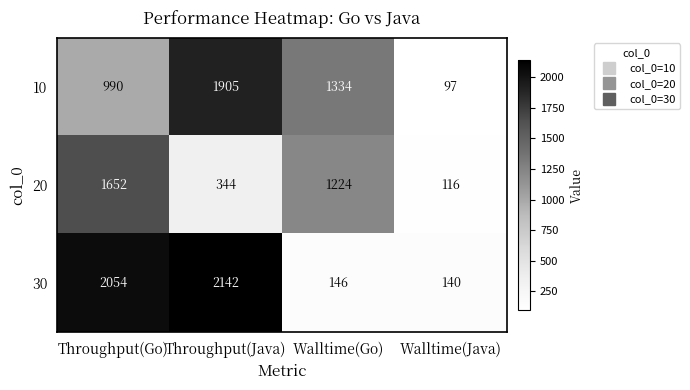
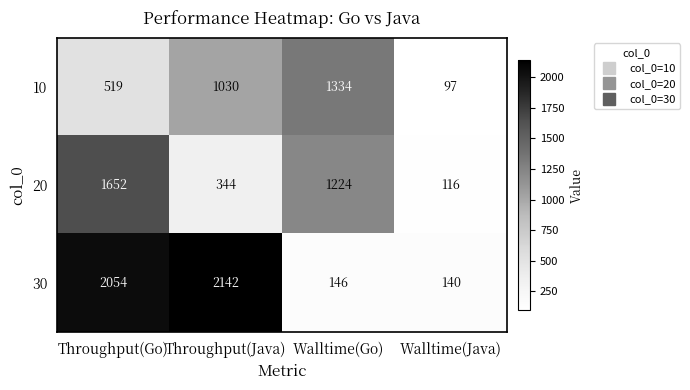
  {
    "10": {
-     "Throughput(Go)": 990,
-     "Throughput(Java)": 1905,
+     "Throughput(Go)": 519,
+     "Throughput(Java)": 1030,
      "Walltime(Go)": 1334,
      "Walltime(Java)": 97
    },
    "20": {
      "Throughput(Go)": 1652,
      "Throughput(Java)": 344,
      "Walltime(Go)": 1224,
      "Walltime(Java)": 116
    },
    "30": {
      "Throughput(Go)": 2054,
      "Throughput(Java)": 2142,
      "Walltime(Go)": 146,
      "Walltime(Java)": 140
    }
  }
